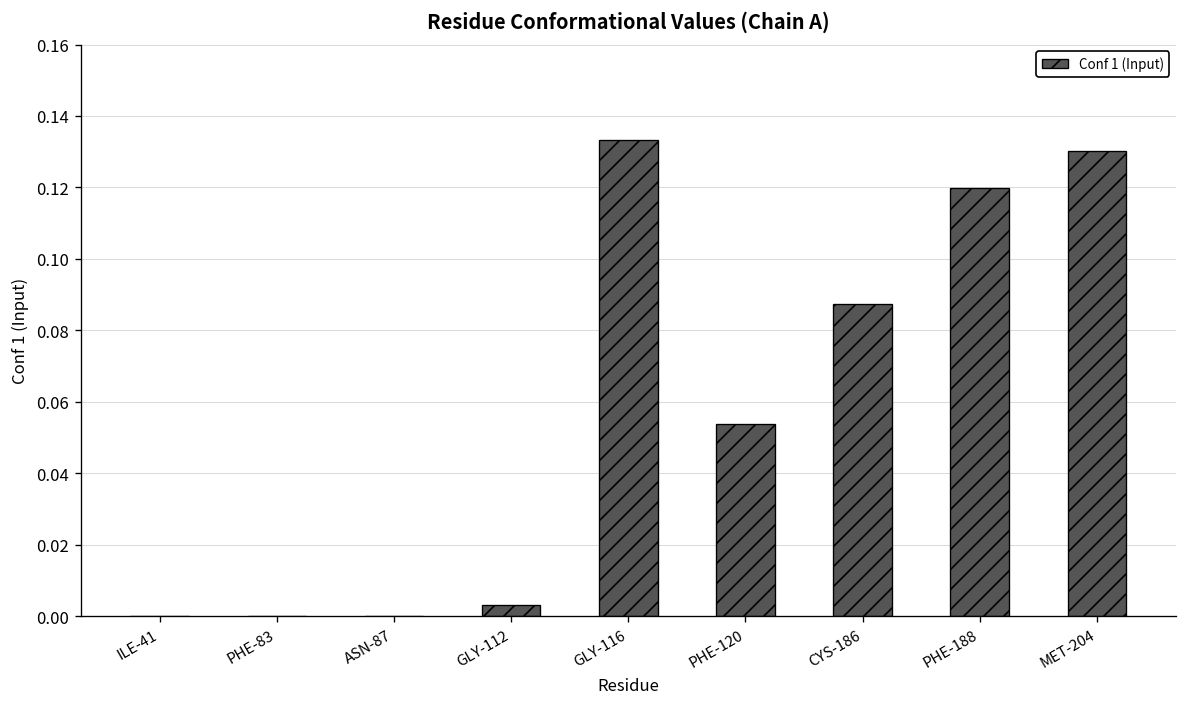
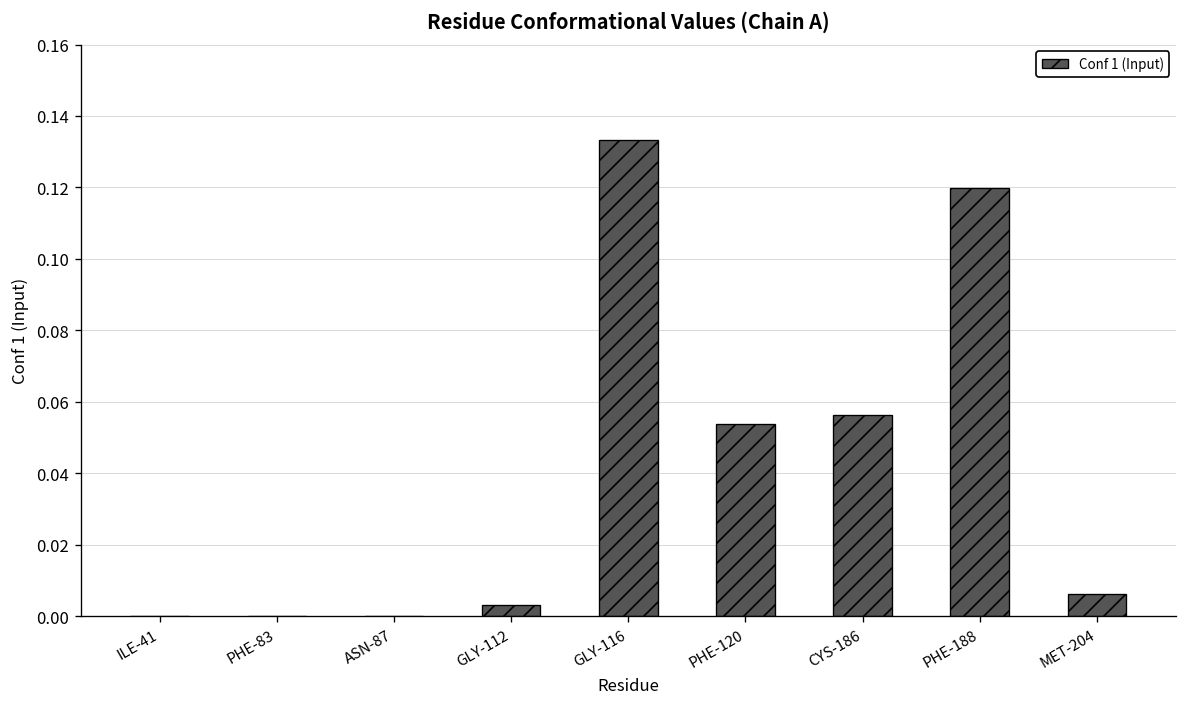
  {
    "ILE-41": 0.000,
    "PHE-83": 0.000,
    "ASN-87": 0.000,
    "GLY-112": 0.003,
    "GLY-116": 0.133,
    "PHE-120": 0.054,
-   "CYS-186": 0.088,
+   "CYS-186": 0.056,
    "PHE-188": 0.120,
-   "MET-204": 0.130
+   "MET-204": 0.006
  }
